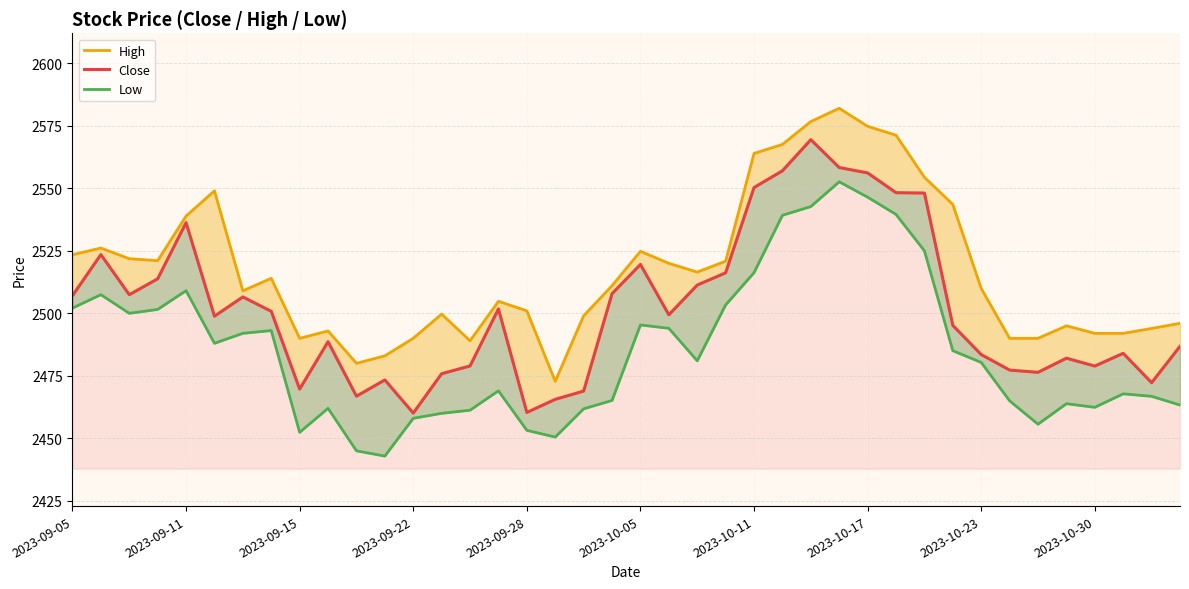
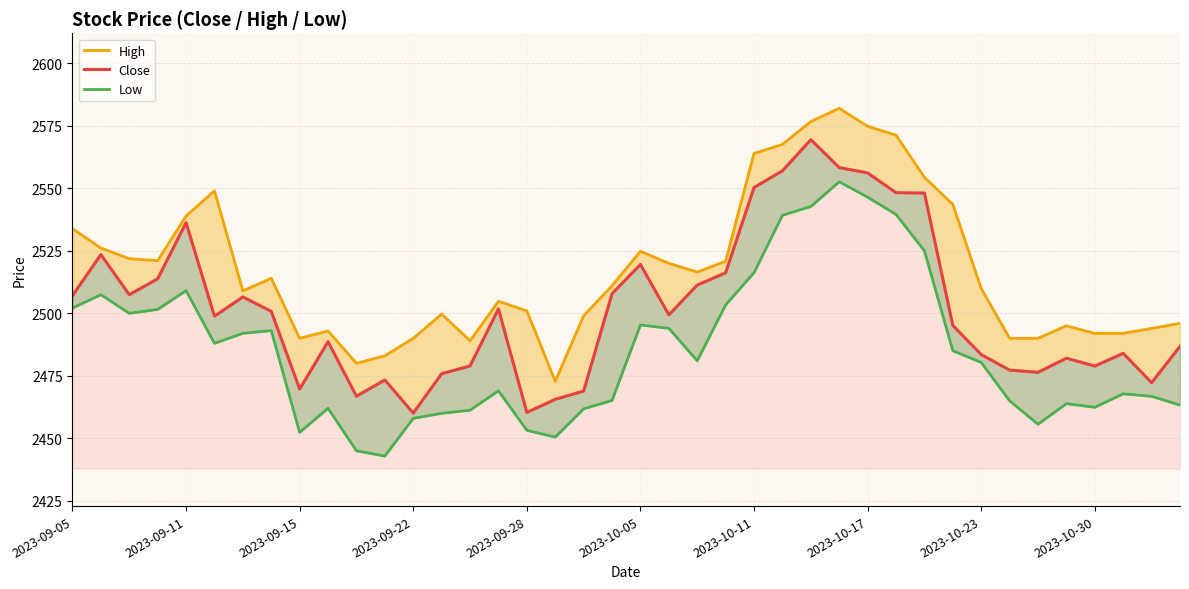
  {
    "High": {
-     "2023-09-05": 2523,
+     "2023-09-05": 2534,
      "2023-09-11": 2539,
      "2023-09-15": 2490,
      "2023-09-22": 2490,
      "2023-09-28": 2501,
      "2023-10-05": 2525,
      "2023-10-11": 2564,
      "2023-10-17": 2575,
      "2023-10-23": 2510,
      "2023-10-30": 2492
    },
    "Close": {
      "2023-09-05": 2507,
      "2023-09-11": 2536,
      "2023-09-15": 2470,
      "2023-09-22": 2460,
      "2023-09-28": 2460,
      "2023-10-05": 2520,
      "2023-10-11": 2550,
      "2023-10-17": 2556,
      "2023-10-23": 2484,
      "2023-10-30": 2479
    },
    "Low": {
      "2023-09-05": 2502,
      "2023-09-11": 2509,
      "2023-09-15": 2452,
      "2023-09-22": 2458,
      "2023-09-28": 2453,
      "2023-10-05": 2495,
      "2023-10-11": 2516,
      "2023-10-17": 2546,
      "2023-10-23": 2480,
      "2023-10-30": 2462
    }
  }
